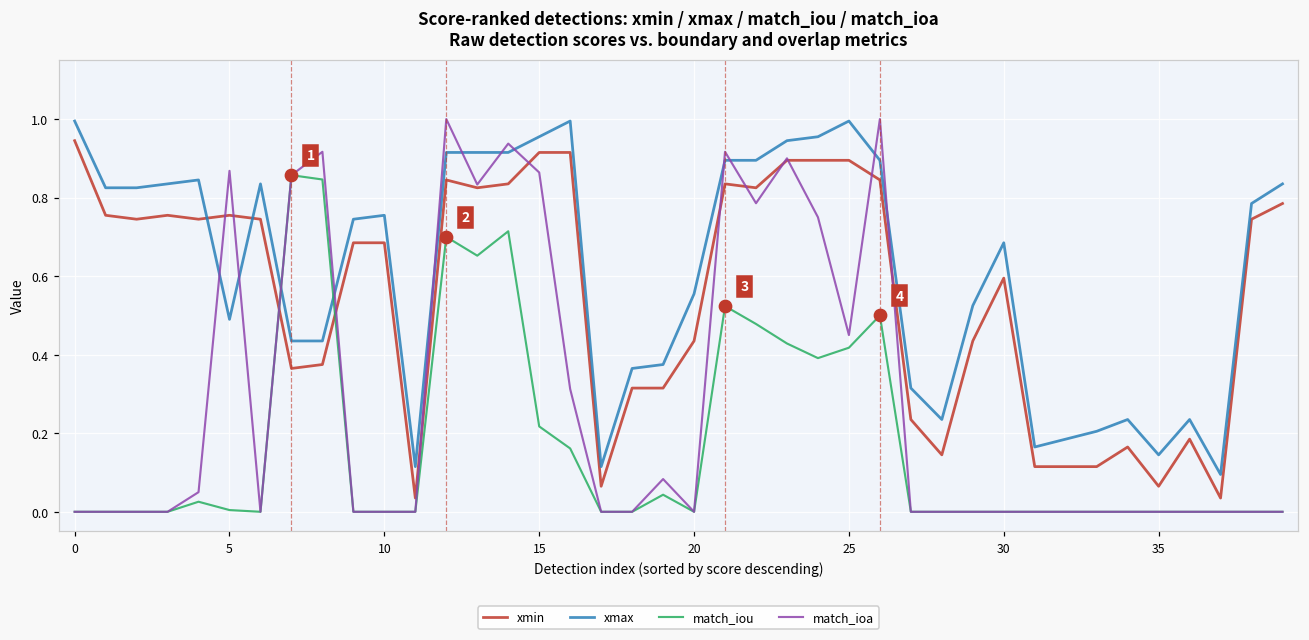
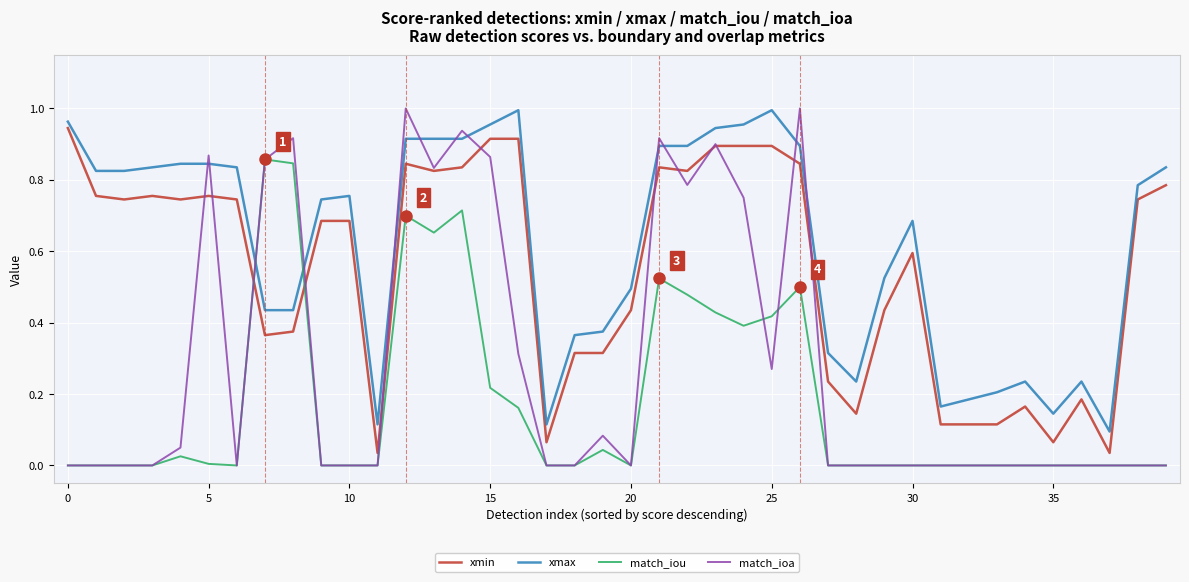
  {
    "xmax": {
-     "0": 1.00,
-     "5": 0.49,
+     "0": 0.96,
+     "5": 0.85,
      "10": 0.76,
      "15": 0.96,
-     "20": 0.56,
+     "20": 0.50,
      "25": 1.00,
      "30": 0.69,
      "35": 0.15
    },
    "match_iou": {
      "5": 0.00,
      "15": 0.22,
      "25": 0.42
    },
    "match_ioa": {
      "5": 0.87,
      "15": 0.86,
-     "25": 0.45
+     "25": 0.27
    }
  }
